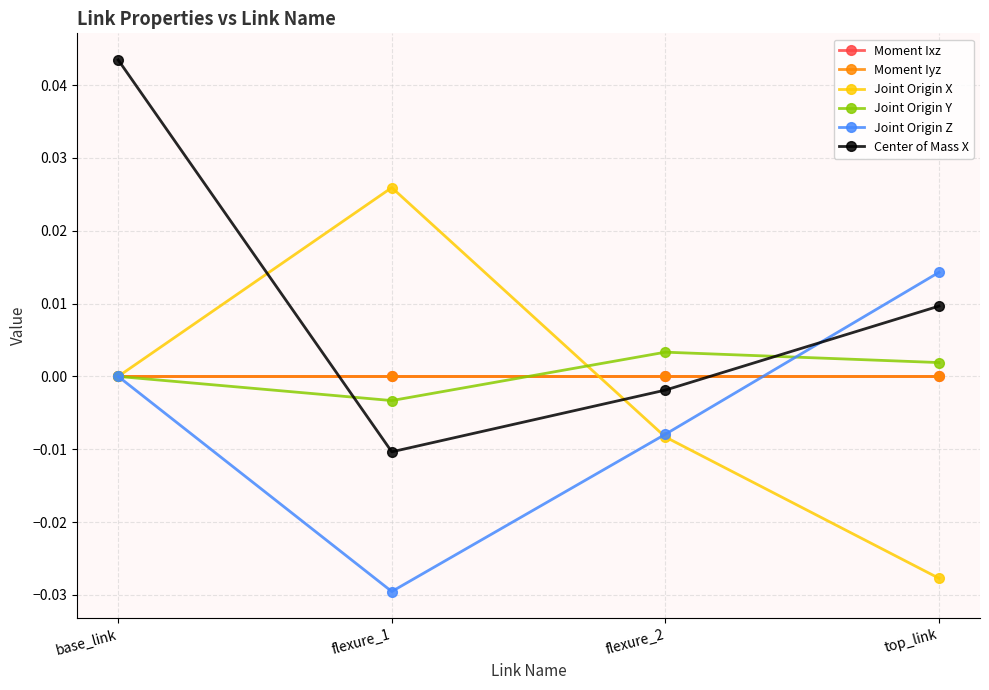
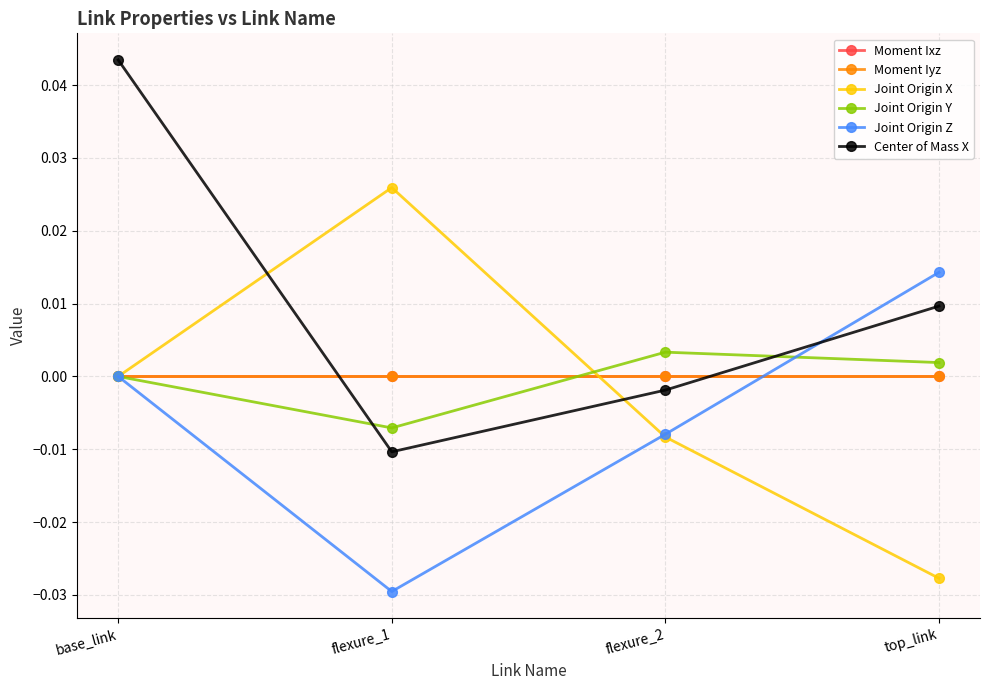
  {
    "Moment Iyz": {
      "flexure_1": 0.000,
      "flexure_2": 0.000,
      "top_link": 0.000
    },
    "Joint Origin X": {
      "flexure_1": 0.026,
      "flexure_2": -0.008,
      "top_link": -0.028
    },
    "Joint Origin Y": {
-     "flexure_1": -0.003,
+     "flexure_1": -0.007,
      "flexure_2": 0.003,
      "top_link": 0.002
    },
    "Joint Origin Z": {
      "flexure_1": -0.030,
      "flexure_2": -0.008,
      "top_link": 0.014
    },
    "Center of Mass X": {
      "base_link": 0.043,
      "flexure_1": -0.010,
      "flexure_2": -0.002,
      "top_link": 0.010
    }
  }
